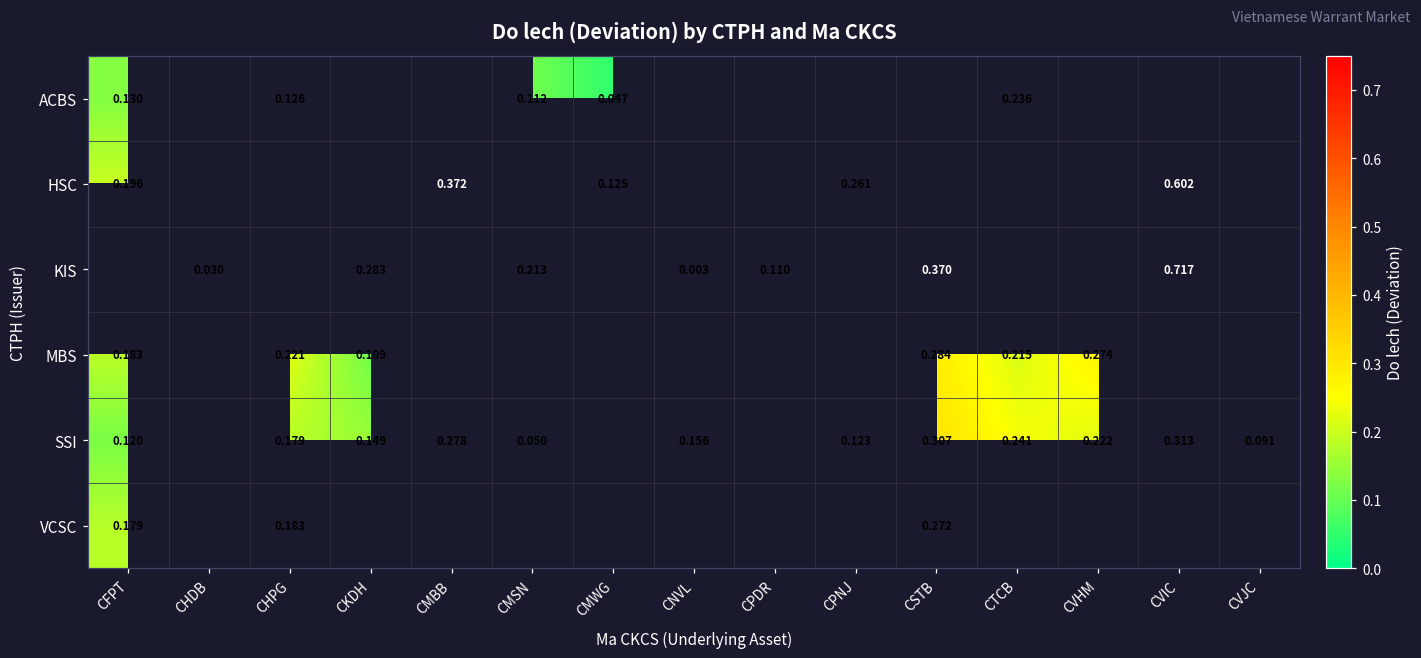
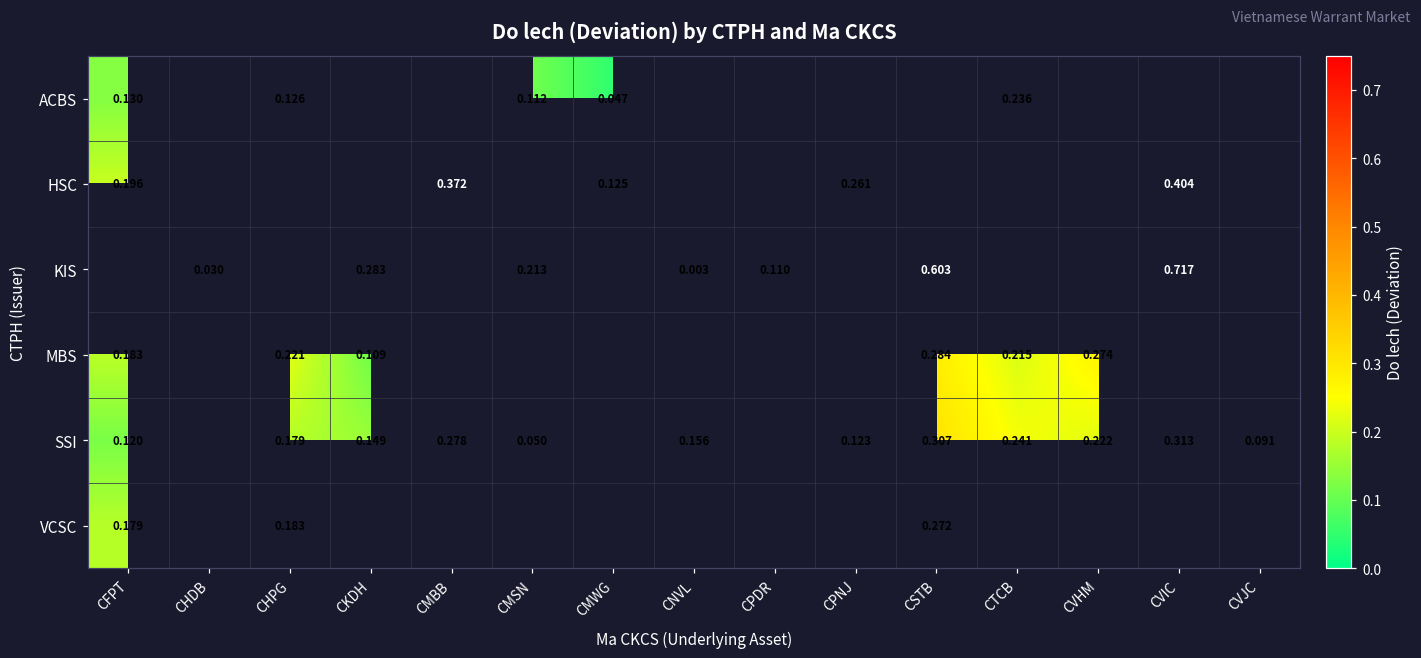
  {
    "HSC": {
      "CMBB": 0.372,
-     "CVIC": 0.602
+     "CVIC": 0.404
    },
    "KIS": {
-     "CSTB": 0.370,
+     "CSTB": 0.603,
      "CVIC": 0.717
    }
  }
